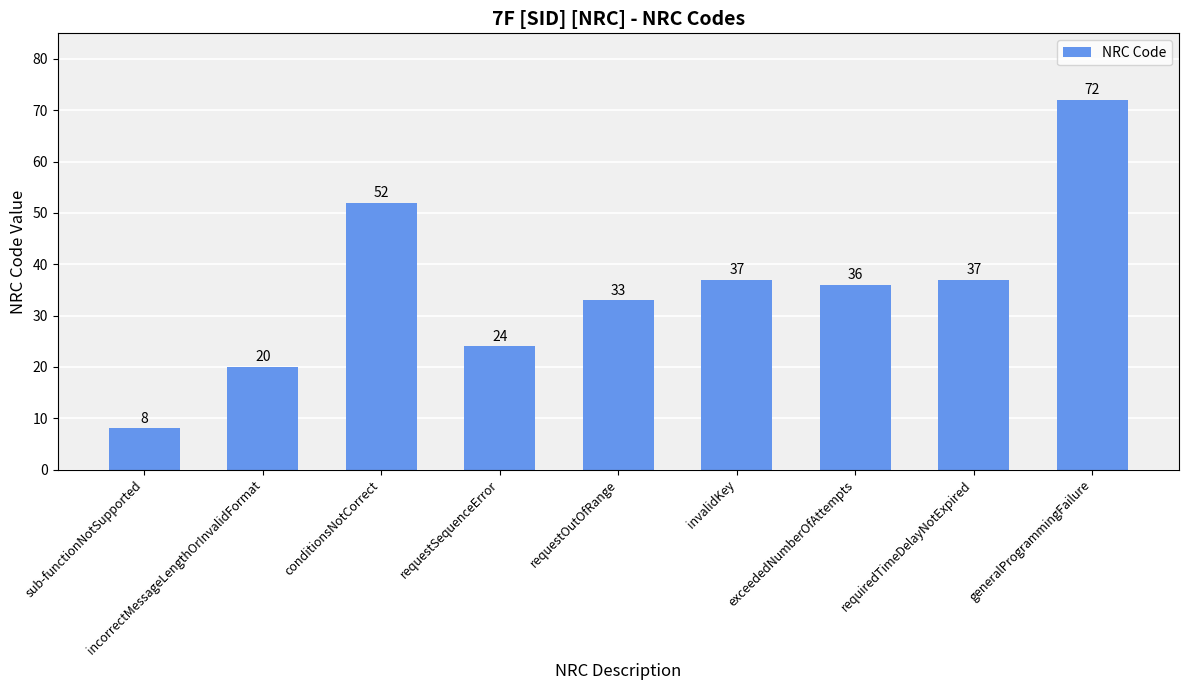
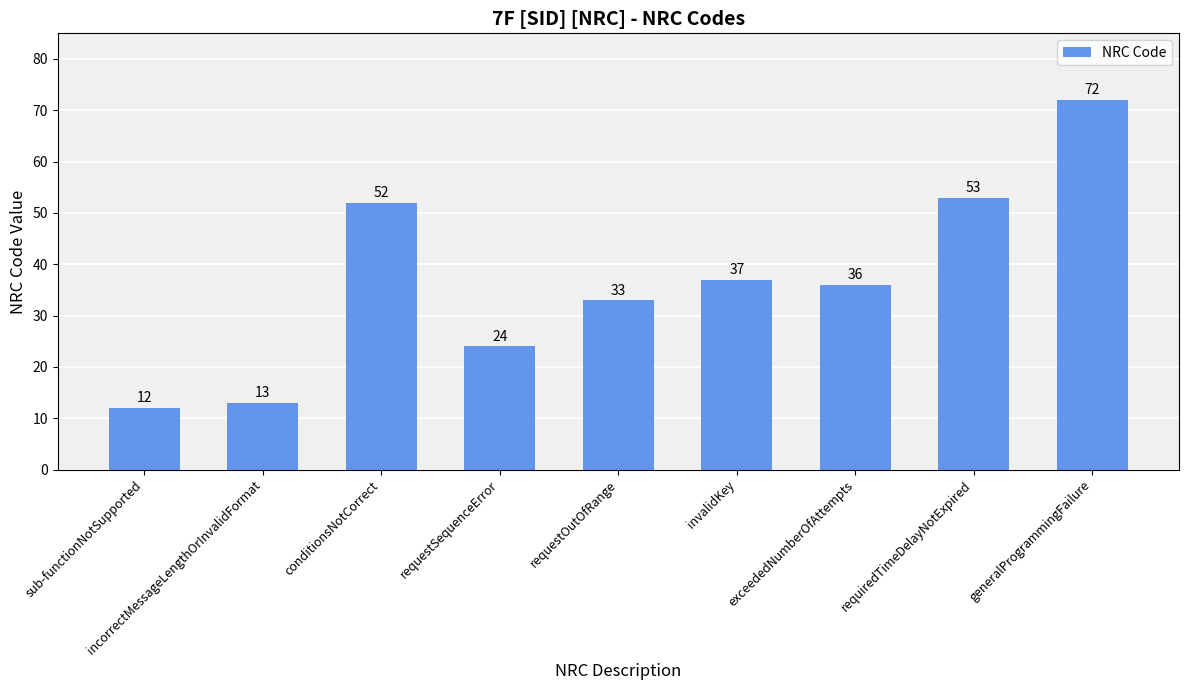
  {
-   "sub-functionNotSupported": 8,
-   "incorrectMessageLengthOrInvalidFormat": 20,
+   "sub-functionNotSupported": 12,
+   "incorrectMessageLengthOrInvalidFormat": 13,
    "conditionsNotCorrect": 52,
    "requestSequenceError": 24,
    "requestOutOfRange": 33,
    "invalidKey": 37,
    "exceededNumberOfAttempts": 36,
-   "requiredTimeDelayNotExpired": 37,
+   "requiredTimeDelayNotExpired": 53,
    "generalProgrammingFailure": 72
  }
